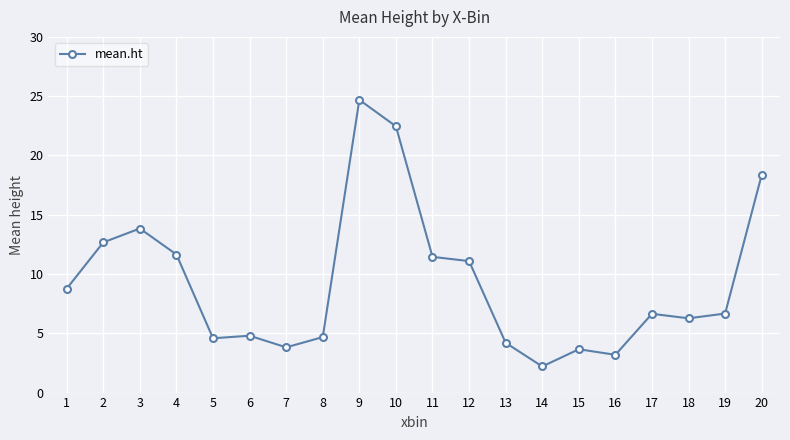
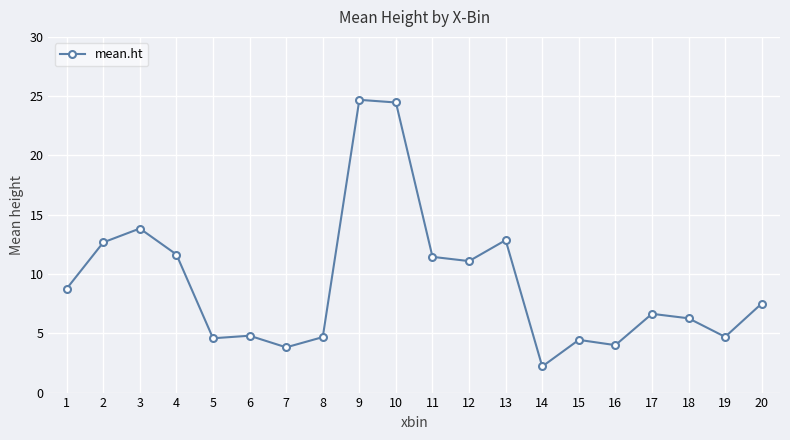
  {
    "1": 8.8,
    "2": 12.7,
    "3": 13.8,
    "4": 11.6,
    "5": 4.6,
    "6": 4.8,
    "7": 3.8,
    "8": 4.7,
    "9": 24.7,
-   "10": 22.5,
+   "10": 24.5,
    "11": 11.4,
    "12": 11.1,
-   "13": 4.2,
+   "13": 12.9,
    "14": 2.2,
-   "15": 3.7,
-   "16": 3.2,
+   "15": 4.4,
+   "16": 4.0,
    "17": 6.6,
    "18": 6.3,
-   "19": 6.7,
-   "20": 18.4
+   "19": 4.7,
+   "20": 7.5
  }
